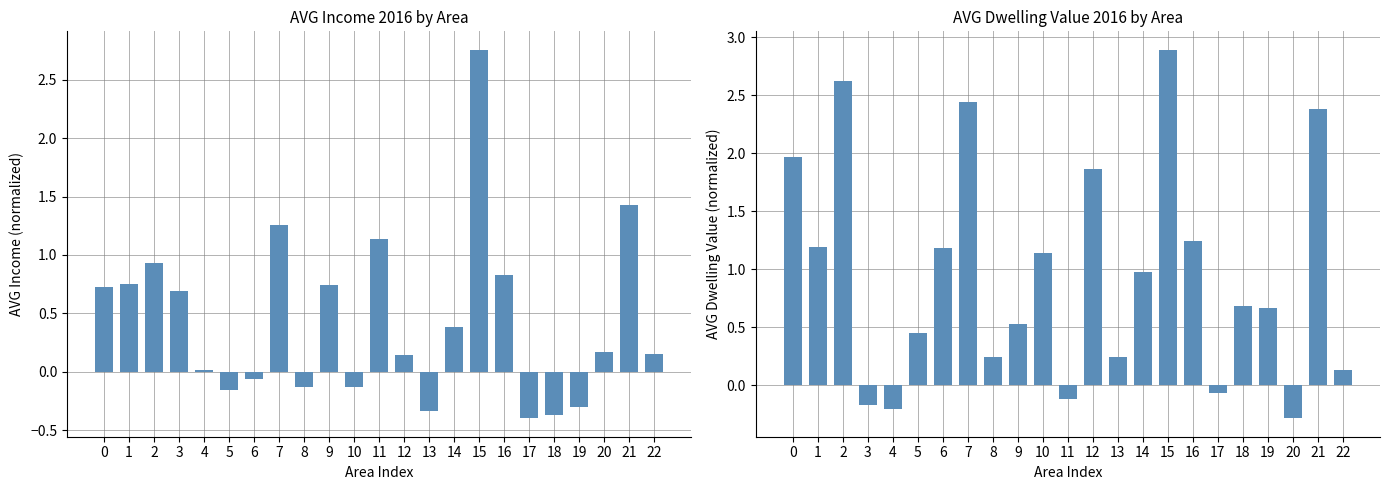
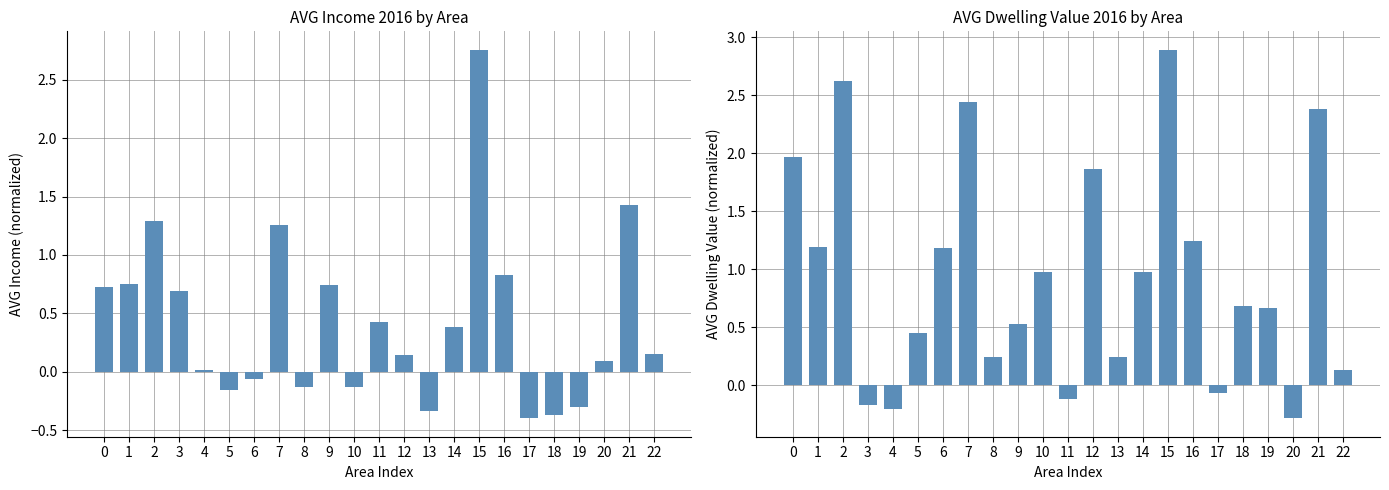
  {
    "AVG Income 2016 by Area": {
      "0": 0.73,
      "1": 0.75,
-     "2": 0.93,
+     "2": 1.29,
      "3": 0.69,
      "5": -0.15,
      "6": -0.06,
      "7": 1.26,
      "8": -0.13,
      "9": 0.74,
      "10": -0.13,
-     "11": 1.14,
+     "11": 0.42,
      "12": 0.14,
      "13": -0.33,
      "14": 0.38,
      "15": 2.76,
      "16": 0.83,
      "17": -0.40,
      "18": -0.37,
      "19": -0.30,
-     "20": 0.17,
+     "20": 0.09,
      "21": 1.43,
      "22": 0.16
    },
    "AVG Dwelling Value 2016 by Area": {
      "0": 1.97,
      "1": 1.19,
      "2": 2.62,
      "3": -0.17,
      "4": -0.21,
      "5": 0.45,
      "6": 1.18,
      "7": 2.44,
      "8": 0.24,
      "9": 0.53,
-     "10": 1.14,
+     "10": 0.98,
      "11": -0.12,
      "12": 1.87,
      "13": 0.24,
      "14": 0.98,
      "15": 2.89,
      "16": 1.24,
      "17": -0.07,
      "18": 0.69,
      "19": 0.67,
      "20": -0.28,
      "21": 2.38,
      "22": 0.13
    }
  }
